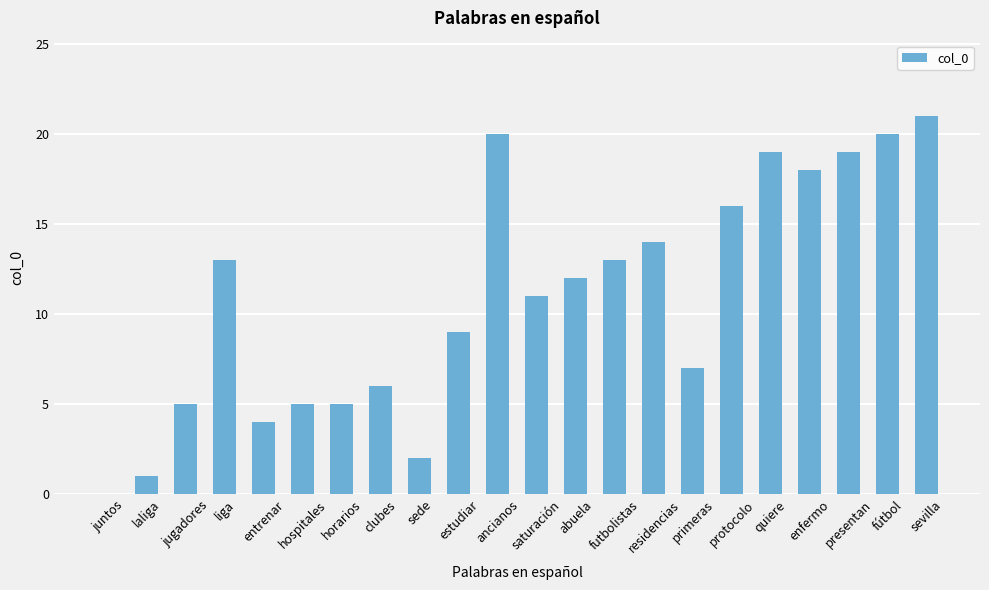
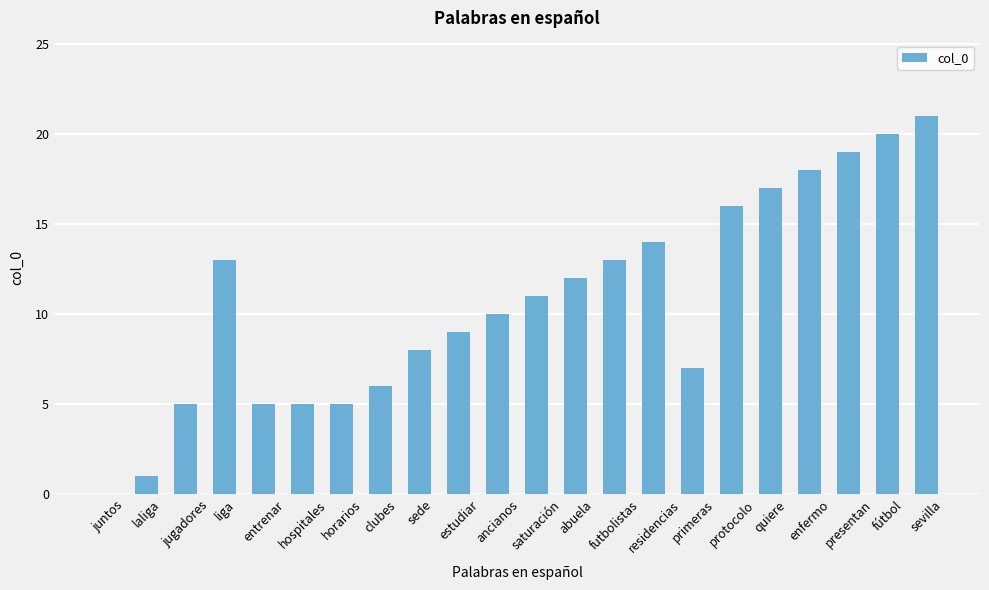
  {
    "juntos": 0,
    "laliga": 1,
    "jugadores": 5,
    "liga": 13,
-   "entrenar": 4,
+   "entrenar": 5,
    "hospitales": 5,
    "horarios": 5,
    "clubes": 6,
-   "sede": 2,
+   "sede": 8,
    "estudiar": 9,
-   "ancianos": 20,
+   "ancianos": 10,
    "saturación": 11,
    "abuela": 12,
    "futbolistas": 13,
    "residencias": 14,
    "primeras": 7,
    "protocolo": 16,
-   "quiere": 19,
+   "quiere": 17,
    "enfermo": 18,
    "presentan": 19,
    "fútbol": 20,
    "sevilla": 21
  }
